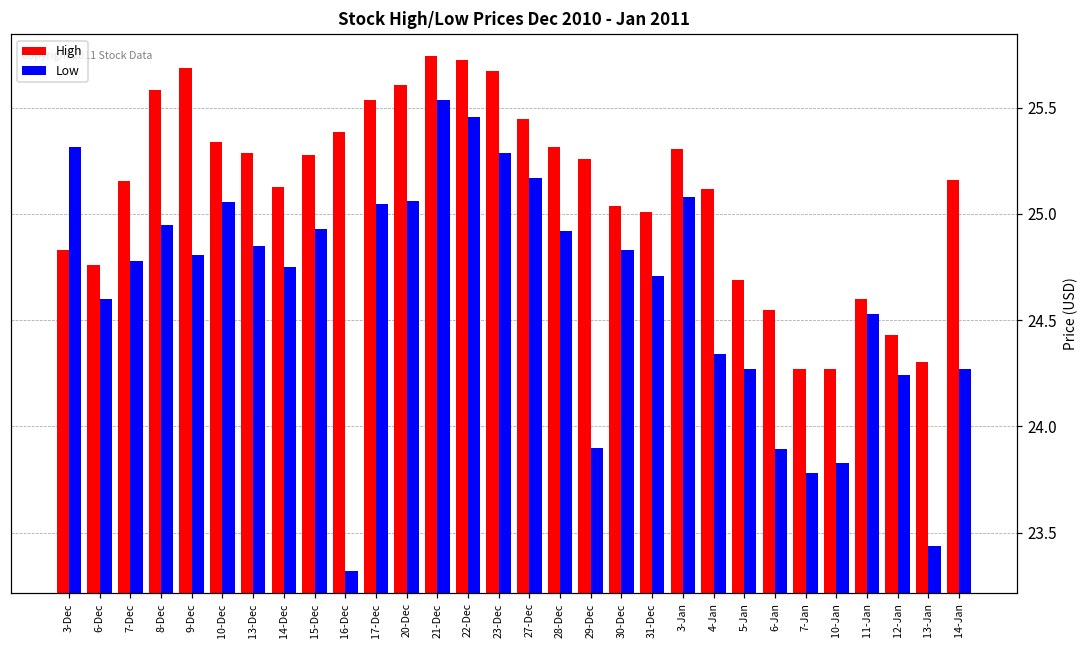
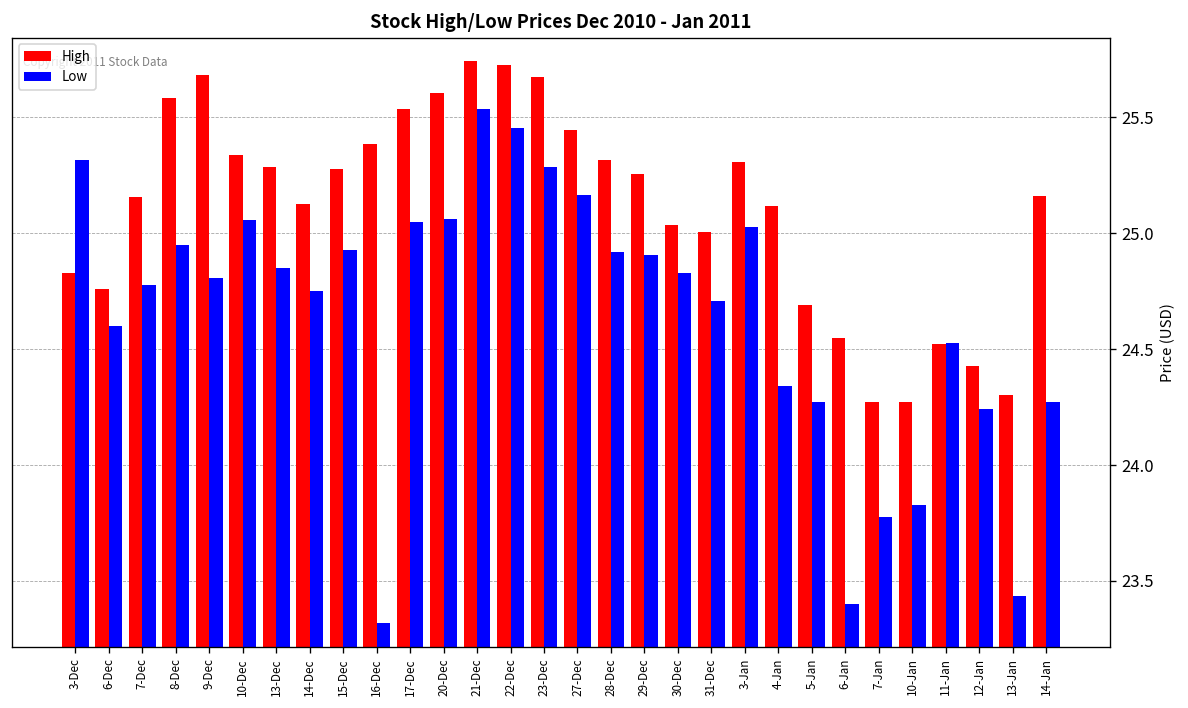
  {
    "High": {
      "3-Dec": 24.83,
      "6-Dec": 24.76,
      "7-Dec": 25.16,
      "9-Dec": 25.68,
      "10-Dec": 25.34,
      "13-Dec": 25.29,
      "14-Dec": 25.13,
      "15-Dec": 25.28,
      "16-Dec": 25.39,
      "17-Dec": 25.54,
      "20-Dec": 25.60,
      "21-Dec": 25.74,
      "22-Dec": 25.72,
      "23-Dec": 25.67,
      "27-Dec": 25.45,
      "28-Dec": 25.32,
      "29-Dec": 25.26,
      "30-Dec": 25.04,
      "31-Dec": 25.01,
      "3-Jan": 25.31,
      "4-Jan": 25.12,
      "5-Jan": 24.69,
      "6-Jan": 24.55,
      "7-Jan": 24.27,
      "10-Jan": 24.27,
-     "11-Jan": 24.60,
+     "11-Jan": 24.52,
      "12-Jan": 24.43,
      "13-Jan": 24.30,
      "14-Jan": 25.16
    },
    "Low": {
      "3-Dec": 25.32,
      "6-Dec": 24.60,
      "7-Dec": 24.78,
      "8-Dec": 24.95,
      "9-Dec": 24.81,
      "10-Dec": 25.06,
      "13-Dec": 24.85,
      "14-Dec": 24.75,
      "15-Dec": 24.93,
      "16-Dec": 23.32,
      "17-Dec": 25.05,
      "20-Dec": 25.06,
      "21-Dec": 25.54,
      "22-Dec": 25.46,
      "23-Dec": 25.29,
      "27-Dec": 25.17,
      "28-Dec": 24.92,
-     "29-Dec": 23.90,
+     "29-Dec": 24.91,
      "30-Dec": 24.83,
      "31-Dec": 24.71,
-     "3-Jan": 25.08,
+     "3-Jan": 25.03,
      "4-Jan": 24.34,
      "5-Jan": 24.27,
-     "6-Jan": 23.89,
+     "6-Jan": 23.40,
      "7-Jan": 23.78,
      "10-Jan": 23.83,
      "11-Jan": 24.53,
      "12-Jan": 24.24,
      "13-Jan": 23.43,
      "14-Jan": 24.27
    }
  }
